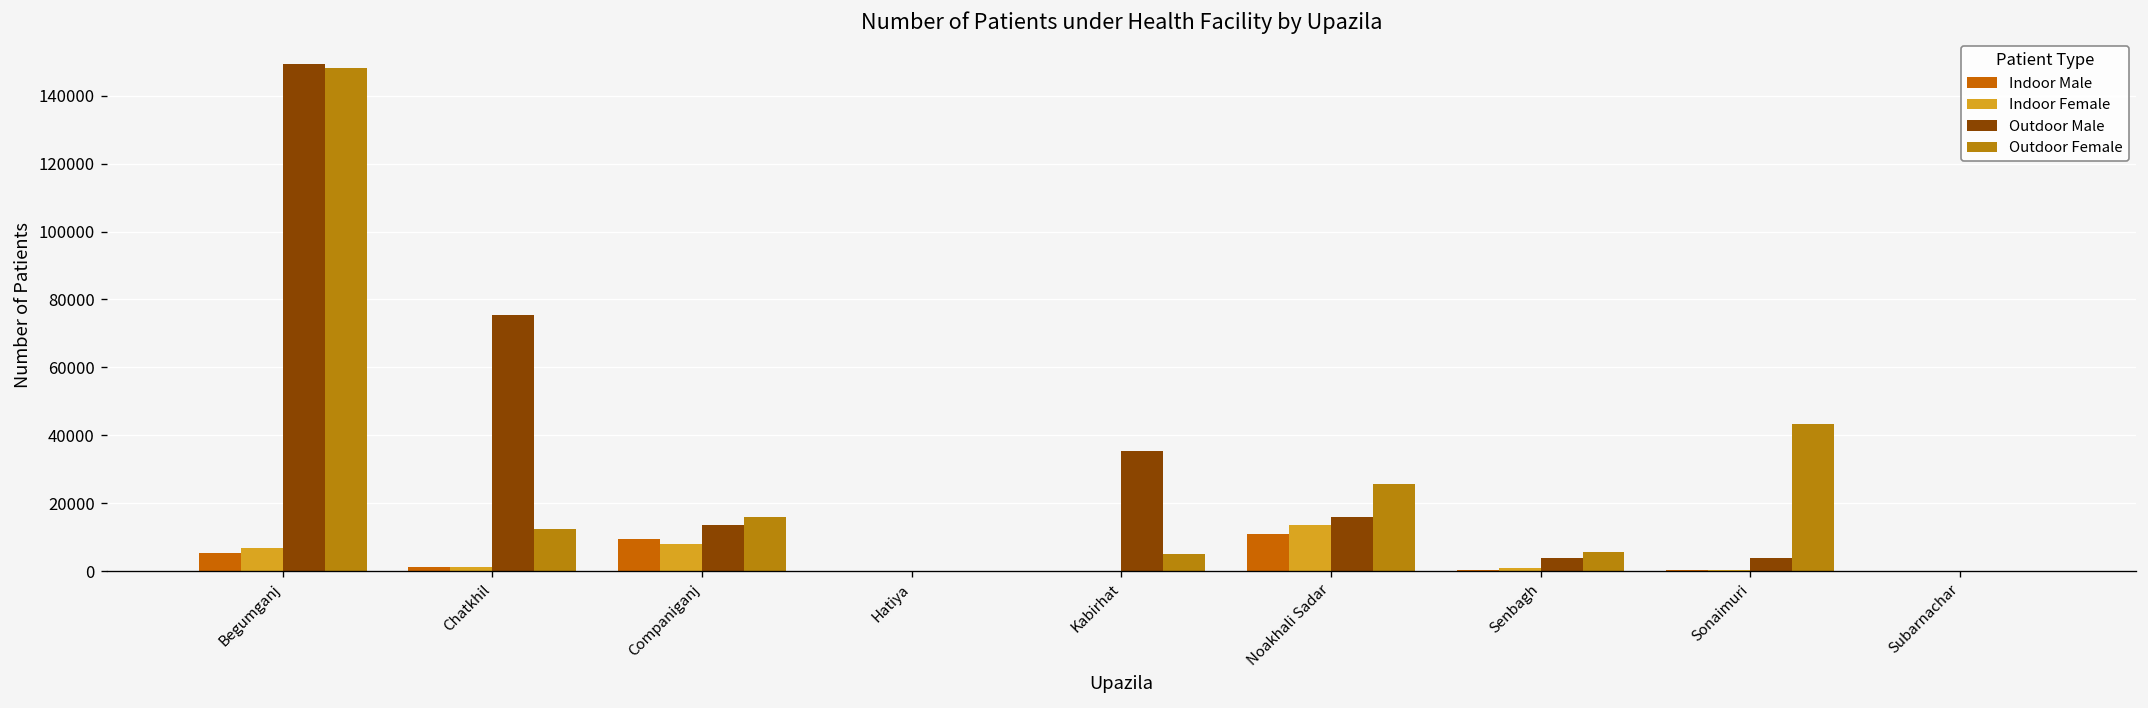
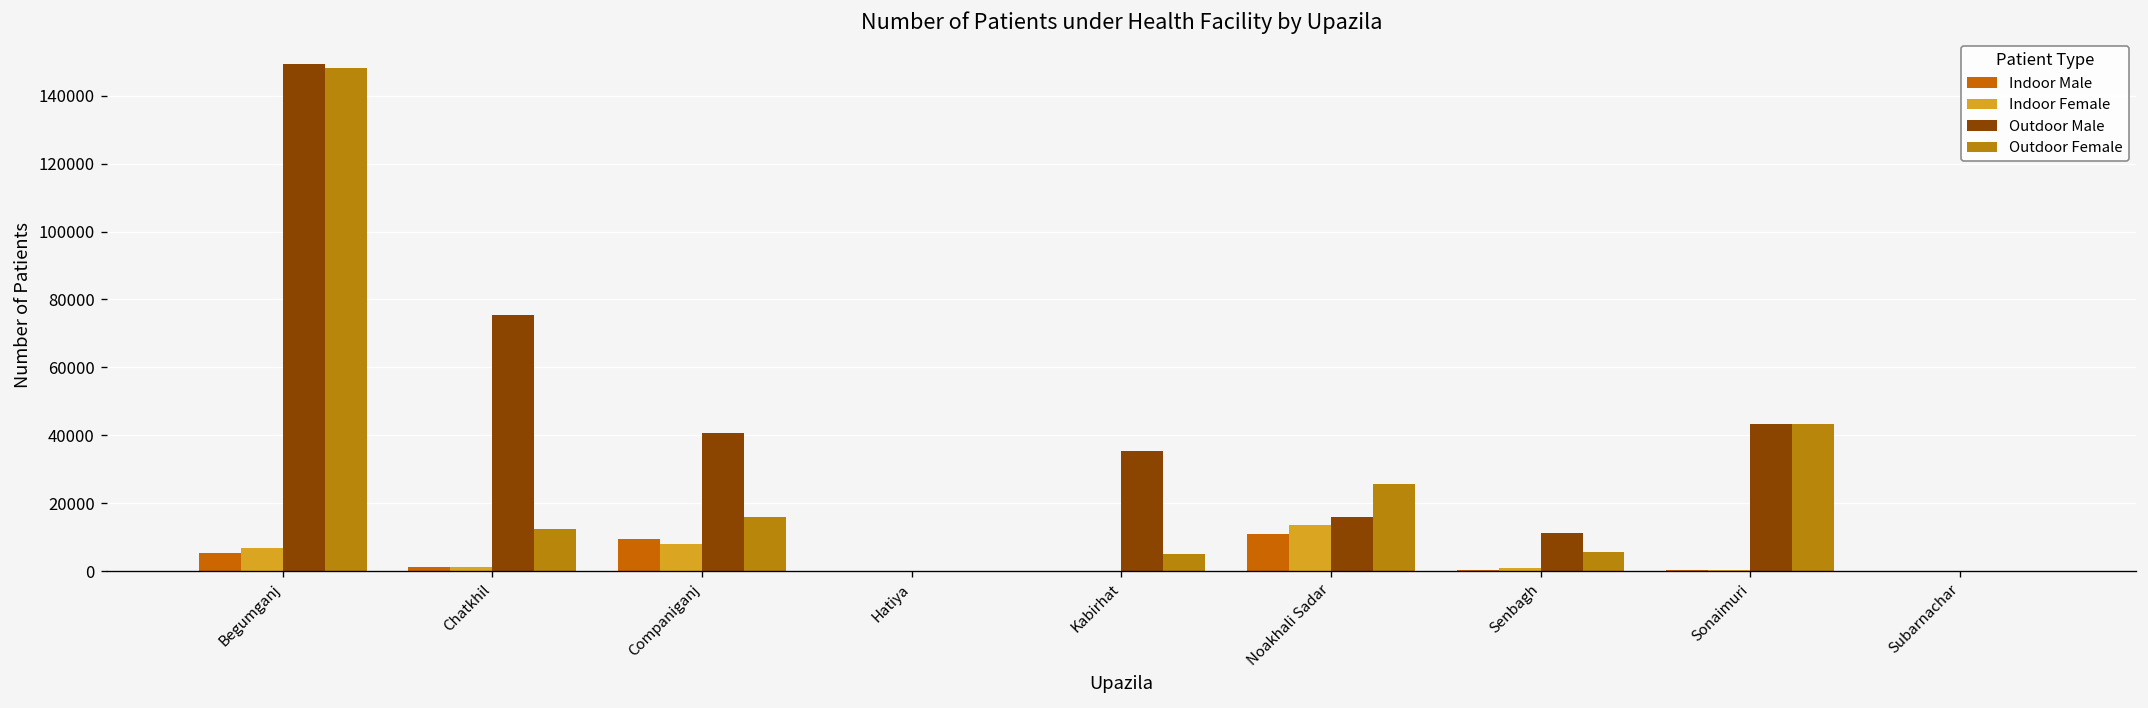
  {
    "Outdoor Male": {
      "Begumganj": 149000,
      "Chatkhil": 76000,
-     "Companiganj": 13000,
+     "Companiganj": 41000,
      "Hatiya": 0,
      "Kabirhat": 35000,
      "Noakhali Sadar": 16000,
-     "Senbagh": 4000,
-     "Sonaimuri": 4000,
+     "Senbagh": 11000,
+     "Sonaimuri": 43000,
      "Subarnachar": 0
    }
  }
